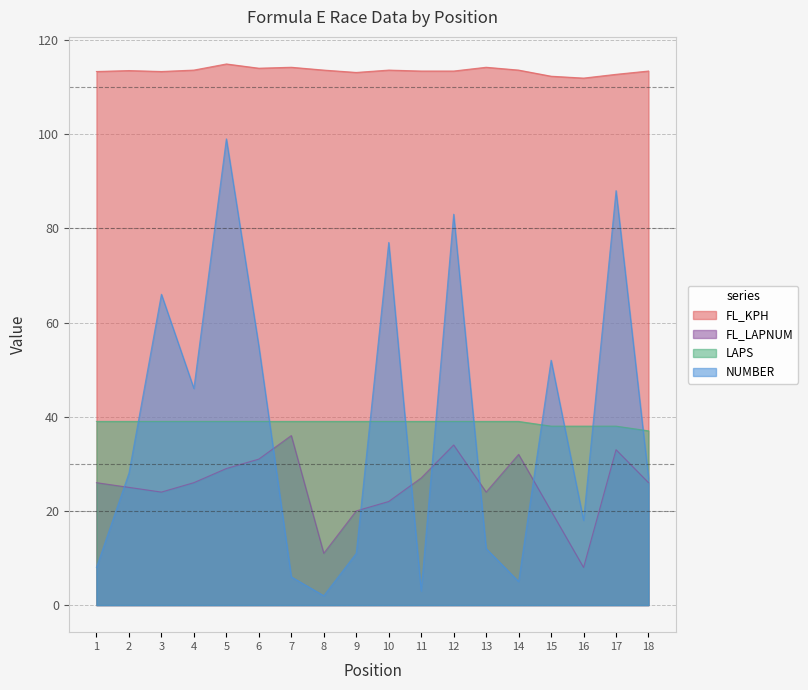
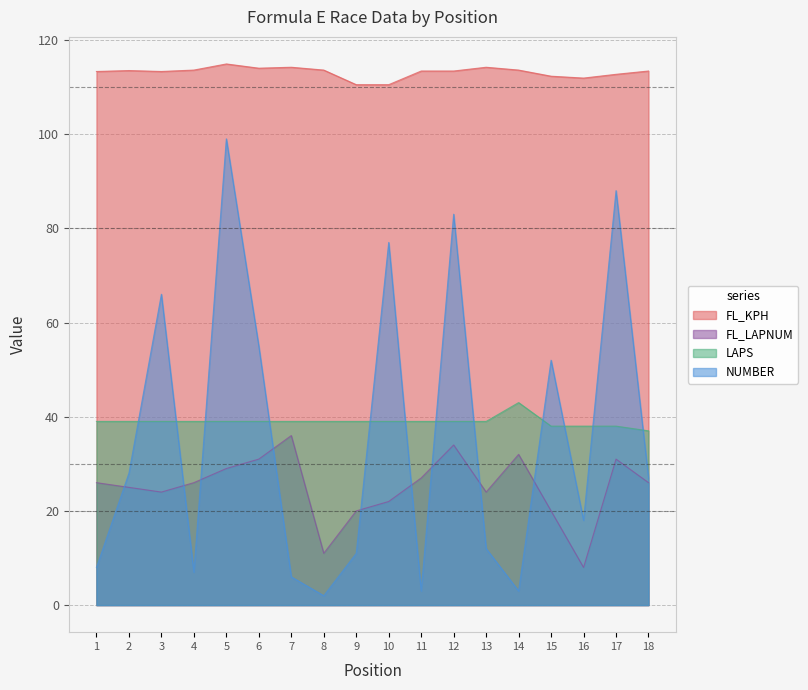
  {
    "FL_KPH": {
      "1": 113,
      "2": 114,
      "3": 113,
      "4": 114,
      "5": 115,
      "6": 114,
      "7": 114,
      "8": 114,
-     "9": 113,
-     "10": 114,
+     "9": 111,
+     "10": 111,
      "11": 113,
      "12": 113,
      "13": 114,
      "14": 114,
      "15": 112,
      "16": 112,
      "17": 113,
      "18": 113
    },
    "FL_LAPNUM": {
      "1": 26,
      "2": 25,
      "3": 24,
      "4": 26,
      "5": 29,
      "6": 31,
      "7": 36,
      "8": 11,
      "9": 20,
      "10": 22,
      "11": 27,
      "12": 34,
      "13": 24,
      "14": 32,
      "15": 20,
      "16": 8,
-     "17": 33,
+     "17": 31,
      "18": 26
    },
    "LAPS": {
      "1": 39,
      "2": 39,
      "3": 39,
      "4": 39,
      "5": 39,
      "6": 39,
      "7": 39,
      "8": 39,
      "9": 39,
      "10": 39,
      "11": 39,
      "12": 39,
      "13": 39,
-     "14": 39,
+     "14": 43,
      "15": 38,
      "16": 38,
      "17": 38,
      "18": 37
    },
    "NUMBER": {
      "1": 8,
      "2": 28,
      "3": 66,
-     "4": 46,
+     "4": 7,
      "5": 99,
      "6": 55,
      "7": 6,
      "8": 2,
      "9": 11,
      "10": 77,
      "11": 3,
      "12": 83,
      "13": 12,
-     "14": 5,
+     "14": 3,
      "15": 52,
      "16": 18,
      "17": 88,
      "18": 27
    }
  }
